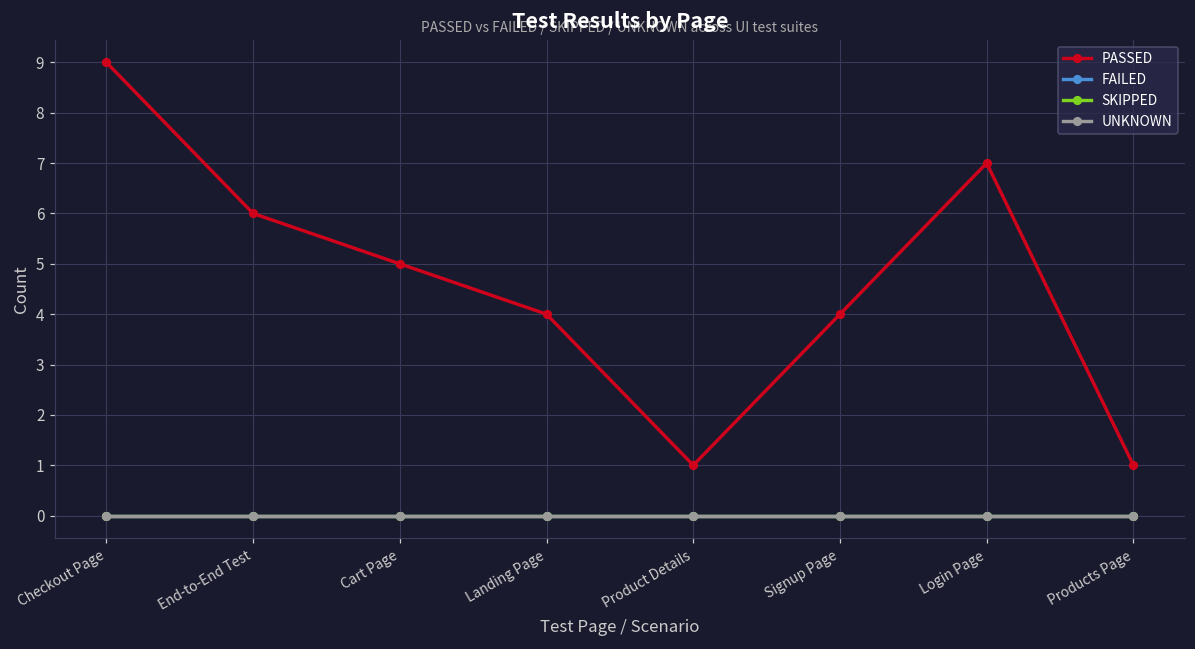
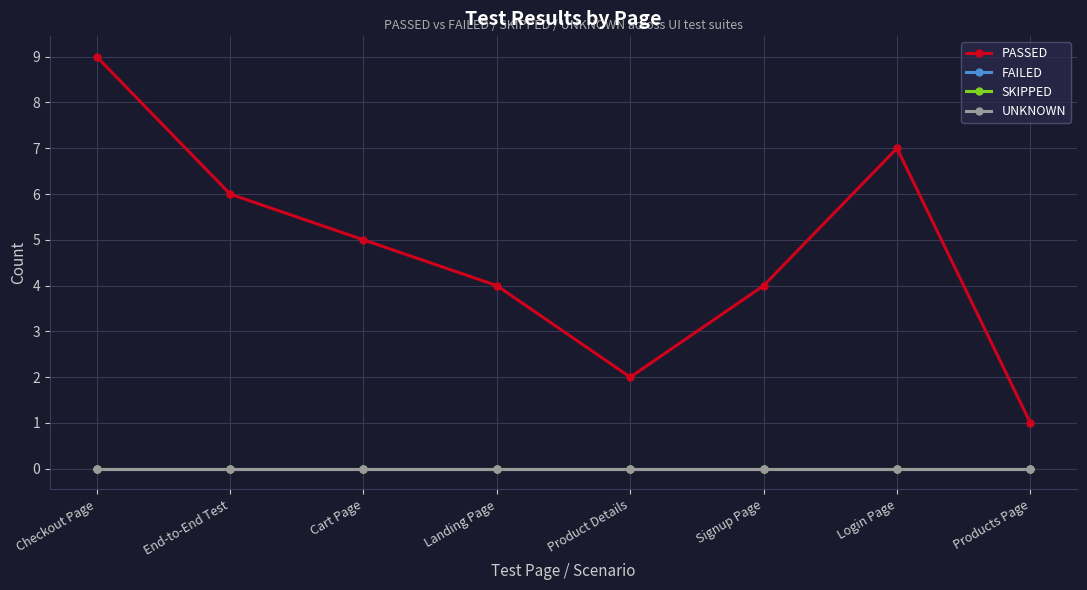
  {
    "PASSED": {
      "Checkout Page": 9,
      "End-to-End Test": 6,
      "Cart Page": 5,
      "Landing Page": 4,
-     "Product Details": 1,
+     "Product Details": 2,
      "Signup Page": 4,
      "Login Page": 7,
      "Products Page": 1
    },
    "UNKNOWN": {
      "Checkout Page": 0,
      "End-to-End Test": 0,
      "Cart Page": 0,
      "Landing Page": 0,
      "Product Details": 0,
      "Signup Page": 0,
      "Login Page": 0,
      "Products Page": 0
    }
  }
